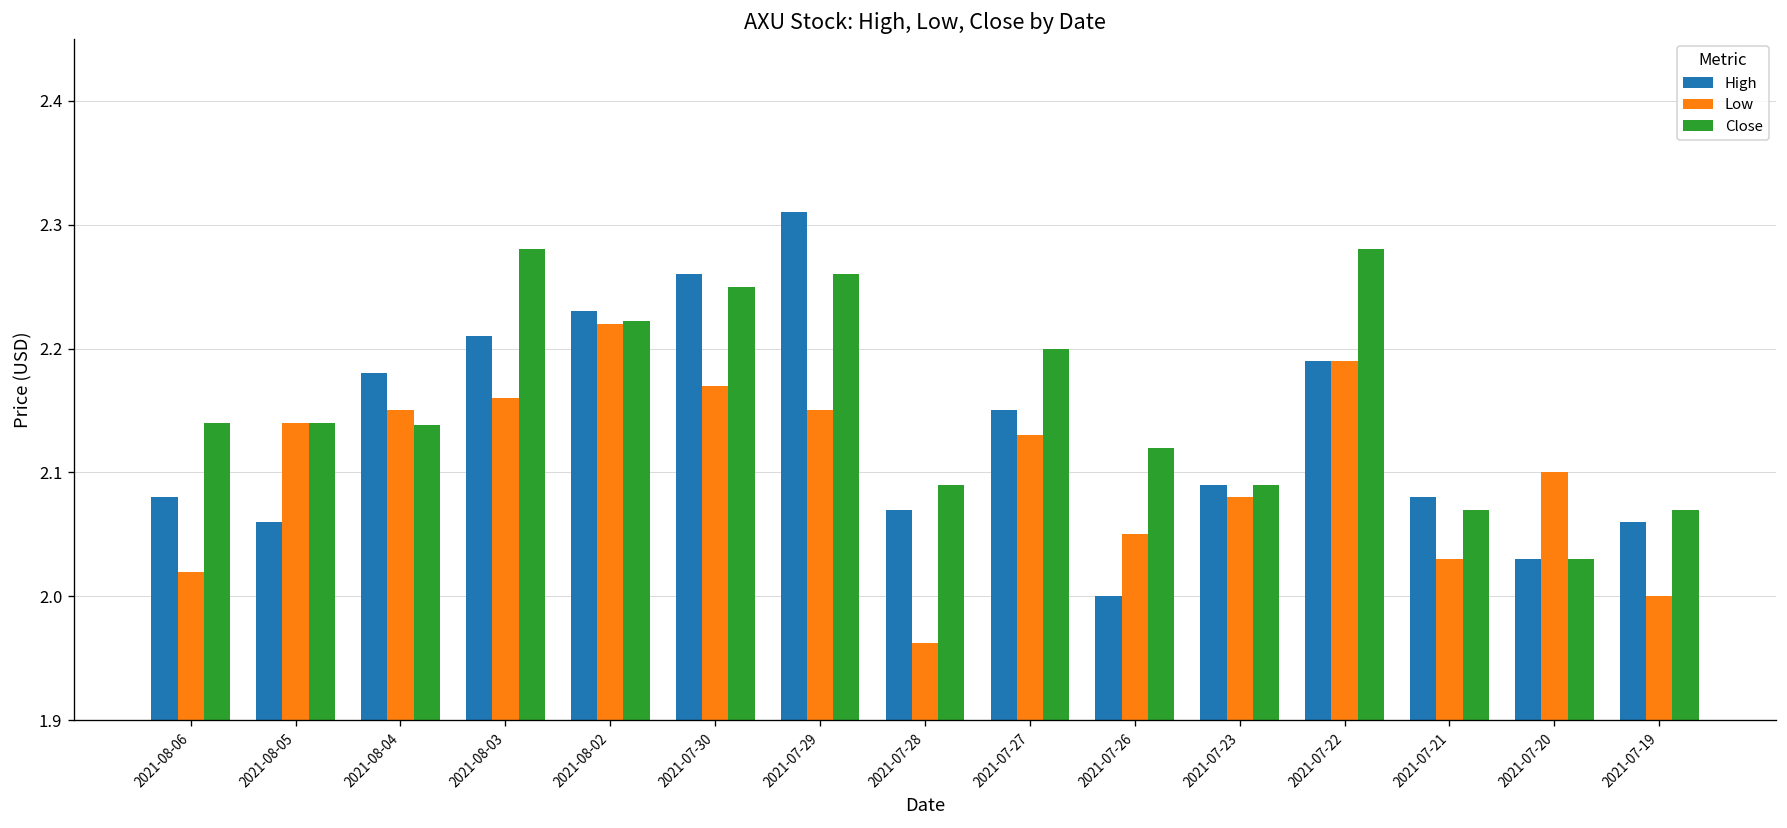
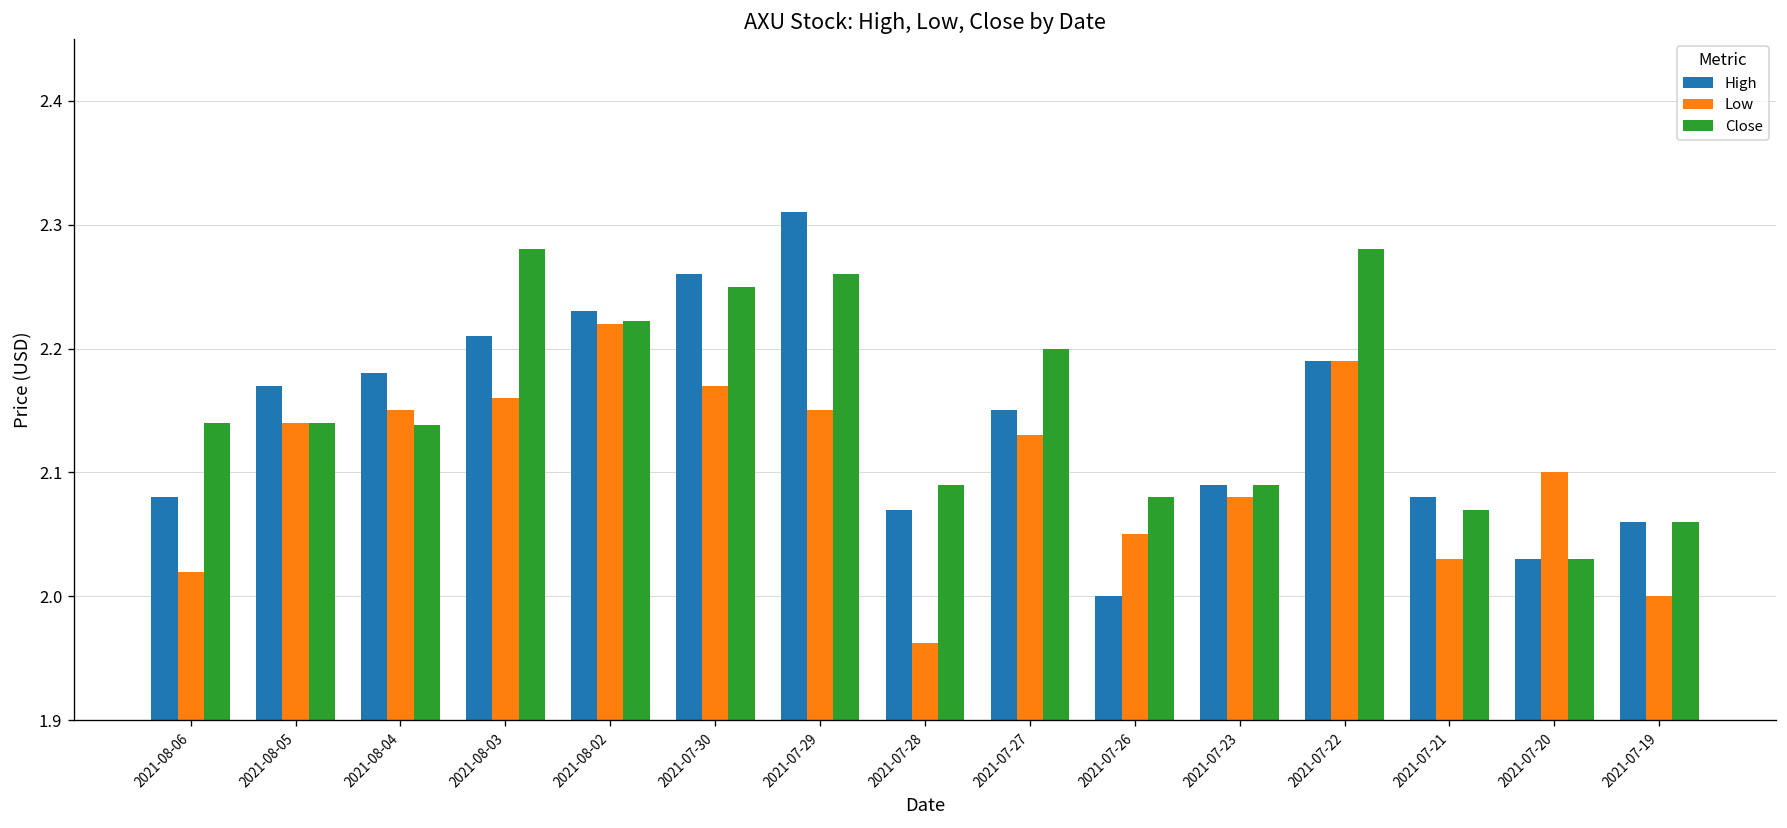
  {
    "High": {
      "2021-08-06": 2.08,
-     "2021-08-05": 2.06,
+     "2021-08-05": 2.17,
      "2021-08-04": 2.18,
      "2021-08-03": 2.21,
      "2021-08-02": 2.23,
      "2021-07-30": 2.26,
      "2021-07-29": 2.31,
      "2021-07-28": 2.07,
      "2021-07-27": 2.15,
      "2021-07-26": 2.00,
      "2021-07-23": 2.09,
      "2021-07-22": 2.19,
      "2021-07-21": 2.08,
      "2021-07-20": 2.03,
      "2021-07-19": 2.06
    },
    "Low": {
      "2021-08-06": 2.02,
      "2021-08-05": 2.14,
      "2021-08-04": 2.15,
      "2021-08-03": 2.16,
      "2021-08-02": 2.22,
      "2021-07-30": 2.17,
      "2021-07-29": 2.15,
      "2021-07-28": 1.963,
      "2021-07-27": 2.13,
      "2021-07-26": 2.05,
      "2021-07-23": 2.08,
      "2021-07-22": 2.19,
      "2021-07-21": 2.03,
      "2021-07-20": 2.10,
      "2021-07-19": 2.00
    },
    "Close": {
      "2021-08-06": 2.14,
      "2021-08-05": 2.14,
      "2021-08-04": 2.14,
      "2021-08-03": 2.28,
      "2021-08-02": 2.223,
      "2021-07-30": 2.25,
      "2021-07-29": 2.26,
      "2021-07-28": 2.09,
      "2021-07-27": 2.20,
-     "2021-07-26": 2.12,
+     "2021-07-26": 2.08,
      "2021-07-23": 2.09,
      "2021-07-22": 2.28,
      "2021-07-21": 2.07,
      "2021-07-20": 2.03,
-     "2021-07-19": 2.07
+     "2021-07-19": 2.06
    }
  }
